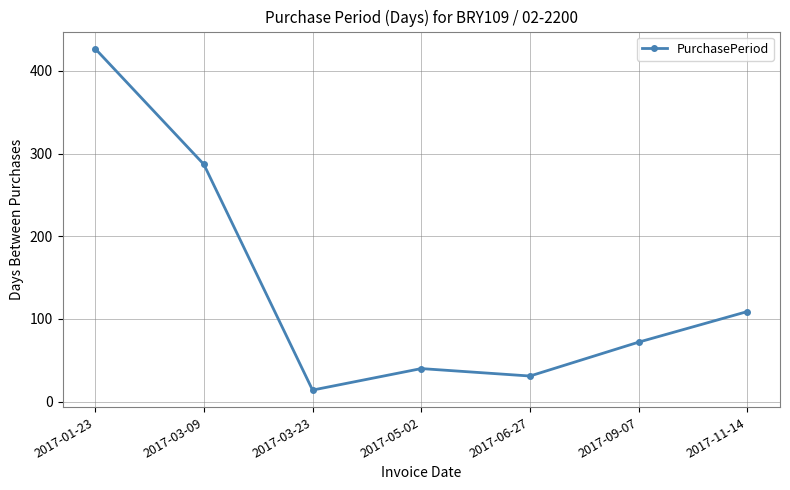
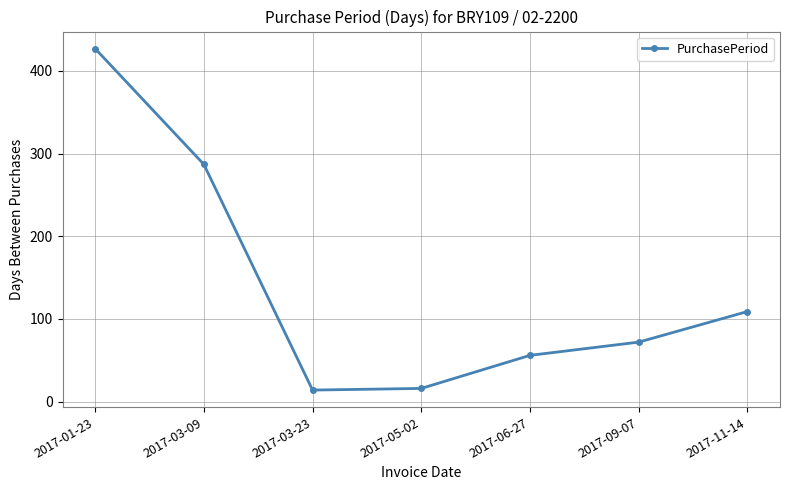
  {
    "2017-01-23": 430,
    "2017-03-09": 290,
    "2017-03-23": 10,
-   "2017-05-02": 40,
-   "2017-06-27": 30,
+   "2017-05-02": 20,
+   "2017-06-27": 60,
    "2017-09-07": 70,
    "2017-11-14": 110
  }
